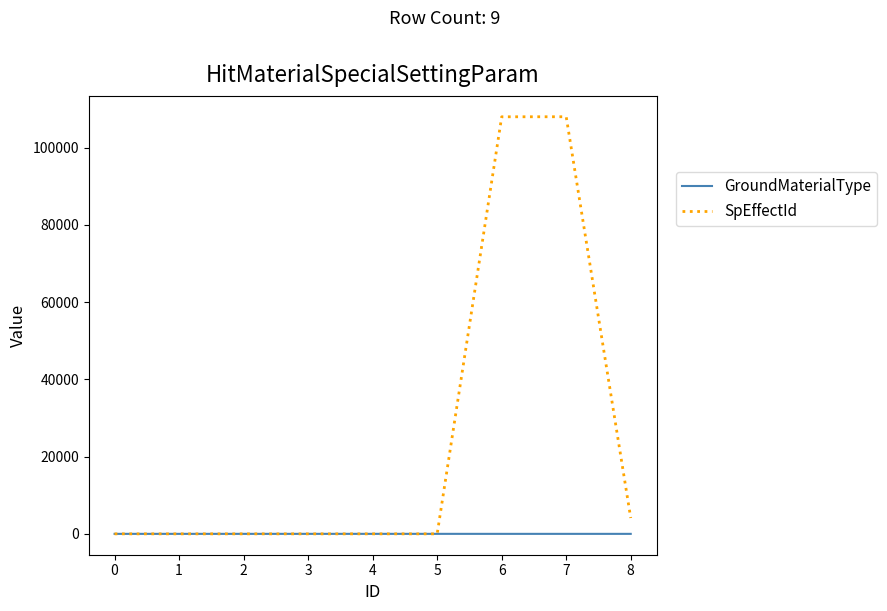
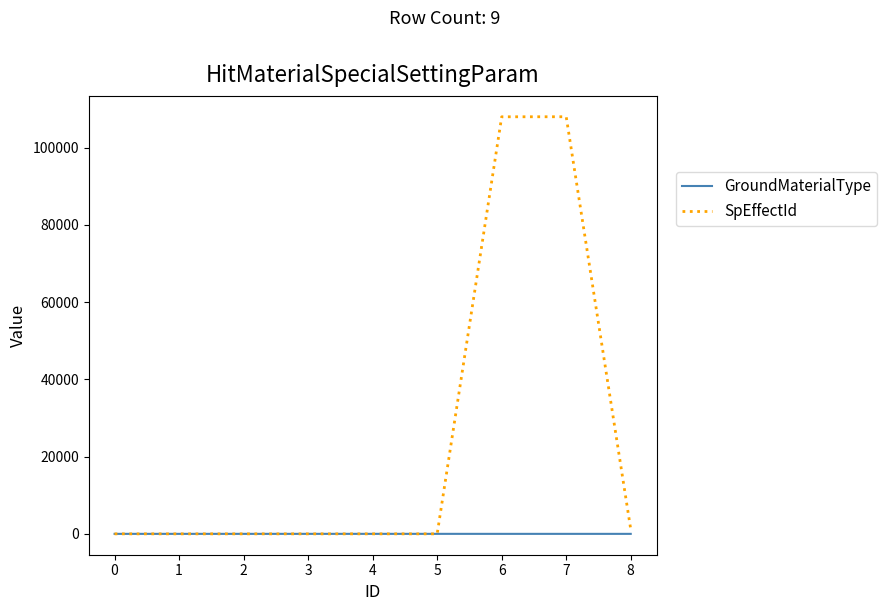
  {
    "GroundMaterialType": {
      "6": 0,
      "7": 0,
      "8": 0
    },
    "SpEffectId": {
      "6": 108000,
      "7": 108000,
-     "8": 4000
+     "8": 1000
    }
  }
